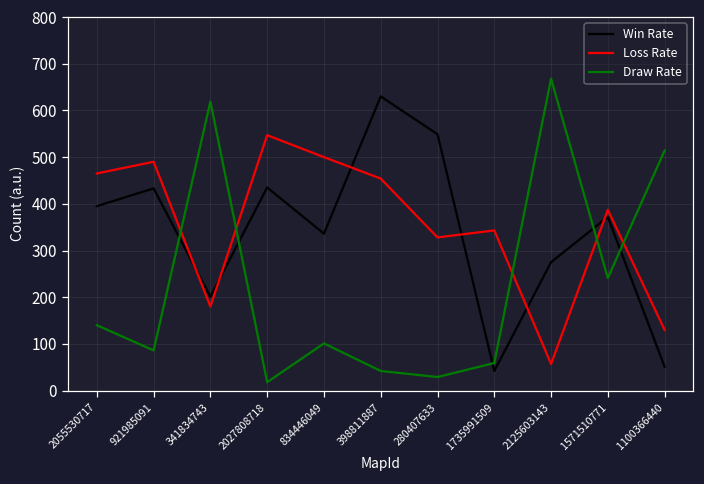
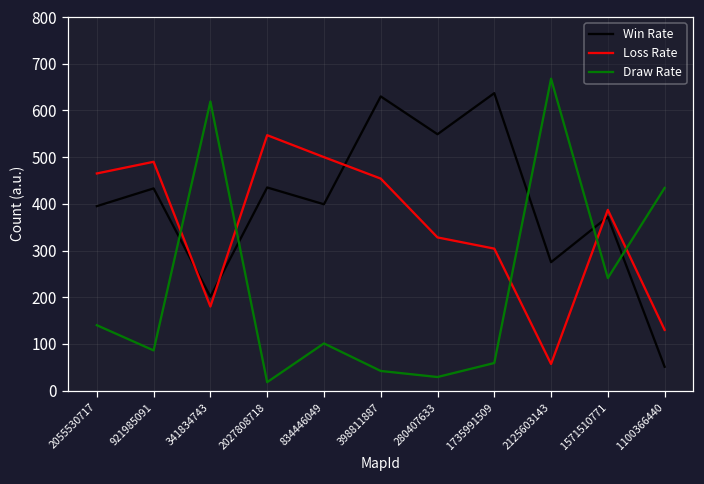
  {
    "Win Rate": {
      "2055530717": 400,
      "921985091": 430,
      "341834743": 200,
      "2027808718": 440,
-     "834446049": 340,
+     "834446049": 400,
      "398811887": 630,
      "280407633": 550,
-     "1735991509": 40,
+     "1735991509": 640,
      "2125603143": 280,
      "1571510771": 370,
      "1100366440": 50
    },
    "Loss Rate": {
      "2055530717": 470,
      "921985091": 490,
      "341834743": 180,
      "2027808718": 550,
      "834446049": 500,
      "398811887": 450,
      "280407633": 330,
-     "1735991509": 340,
+     "1735991509": 300,
      "2125603143": 60,
      "1571510771": 390,
      "1100366440": 130
    },
    "Draw Rate": {
      "2055530717": 140,
      "921985091": 90,
      "341834743": 620,
      "2027808718": 20,
      "834446049": 100,
      "398811887": 40,
      "280407633": 30,
      "1735991509": 60,
      "2125603143": 670,
      "1571510771": 240,
-     "1100366440": 510
+     "1100366440": 430
    }
  }
